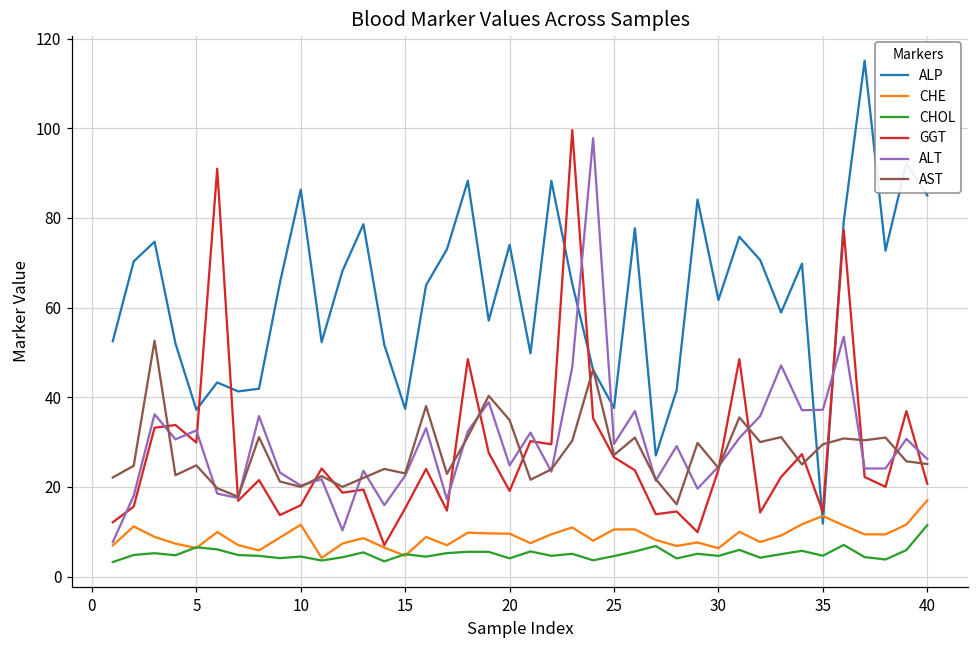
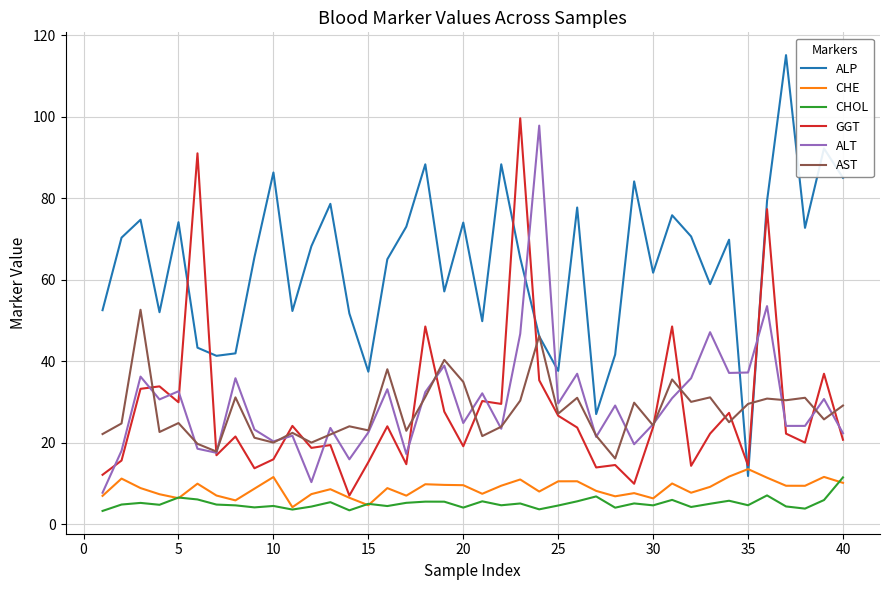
  {
    "ALP": {
-     "5": 37,
+     "5": 74,
      "10": 86,
      "15": 37,
      "20": 74,
      "25": 38,
      "30": 62,
      "35": 12,
      "40": 85
    },
    "CHE": {
      "10": 12,
      "20": 10,
      "25": 11,
      "30": 6,
      "35": 14,
-     "40": 17
+     "40": 10
    },
    "CHOL": {
      "10": 4,
      "20": 4,
      "25": 5,
      "30": 5,
      "35": 5,
      "40": 11
    },
    "GGT": {
      "5": 30,
      "10": 16,
      "15": 15,
      "20": 19,
      "35": 14,
      "40": 21
    },
    "ALT": {
      "5": 33,
      "20": 25,
      "25": 30,
      "35": 37,
-     "40": 26
+     "40": 22
    },
    "AST": {
      "5": 25,
      "20": 35,
      "35": 30,
-     "40": 25
+     "40": 29
    }
  }
